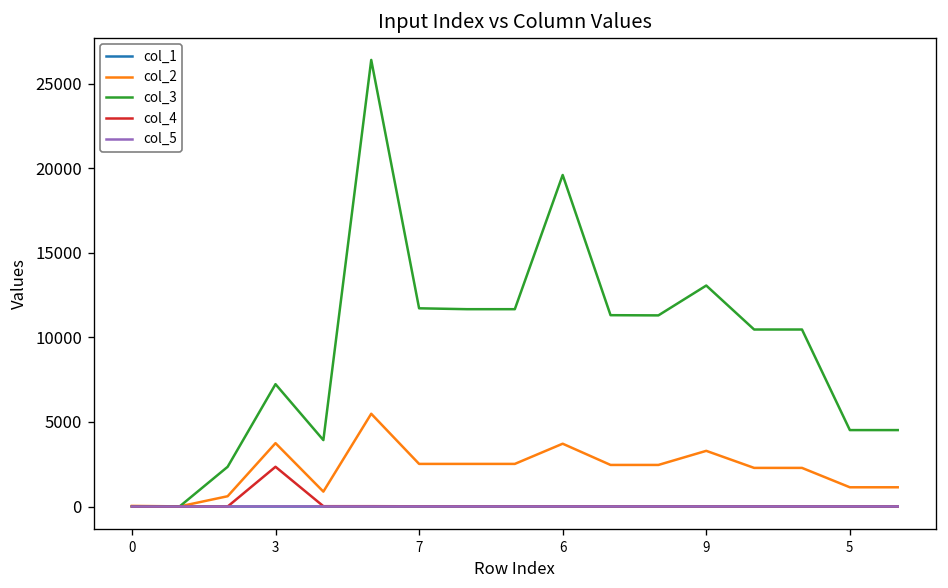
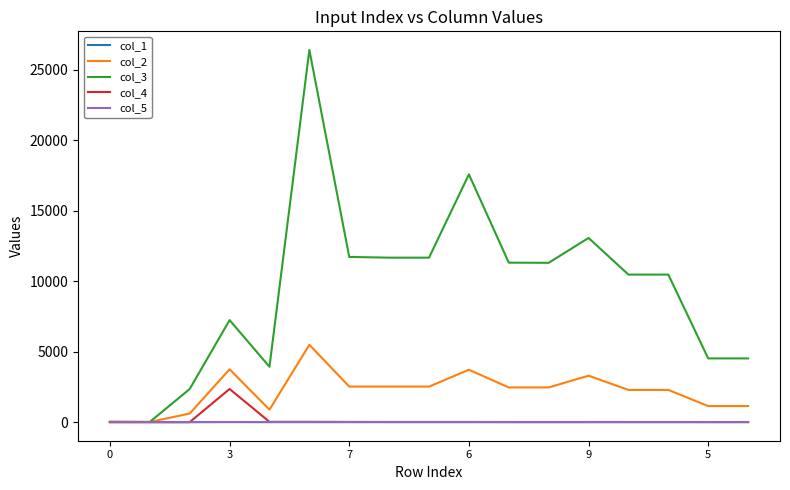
  {
    "col_5": {
      "3": 0
    },
    "col_2": {
      "3": 3700,
      "6": 3700,
      "9": 3300
    },
    "col_3": {
      "3": 7200,
-     "6": 19600,
+     "6": 17600,
      "9": 13100
    },
    "col_4": {
      "3": 2300
    }
  }
